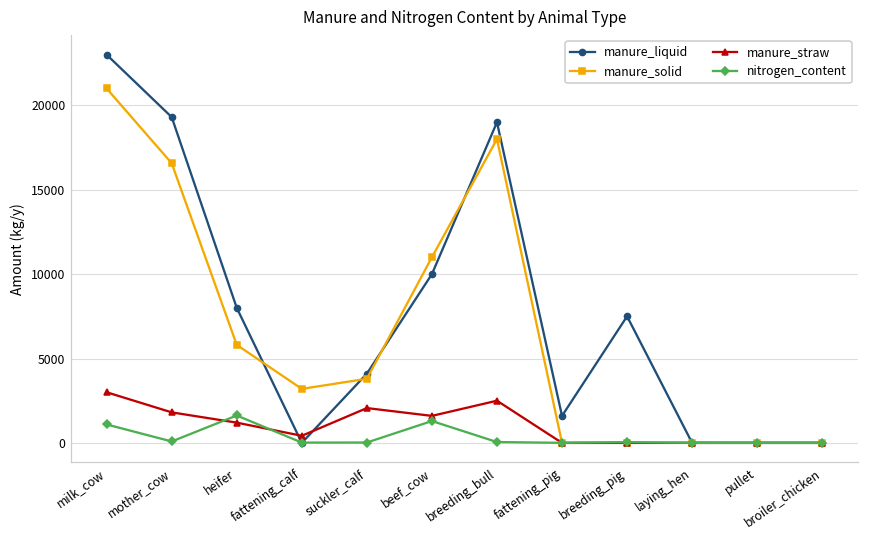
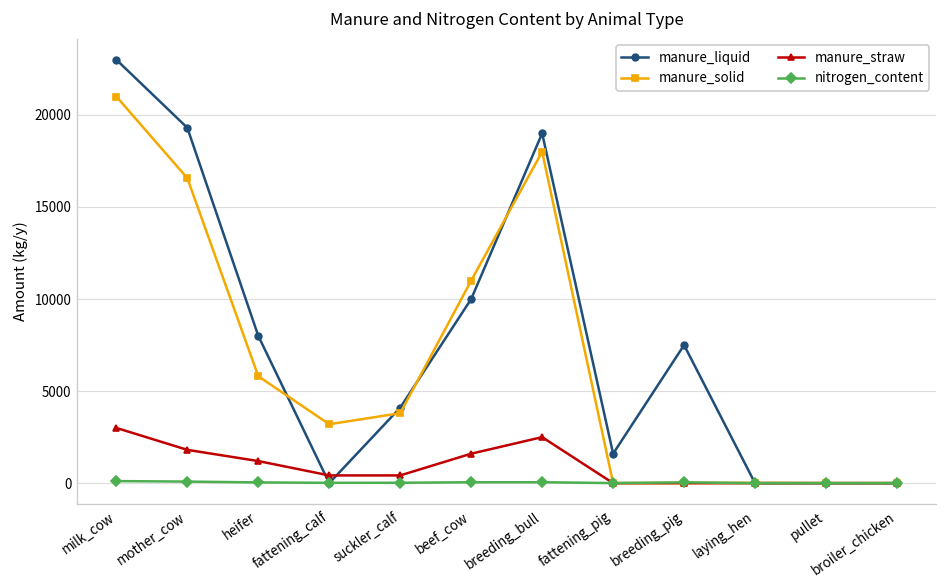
  {
    "manure_liquid": {
      "milk_cow": 23000,
      "mother_cow": 19300,
      "heifer": 8000,
      "suckler_calf": 4100,
      "beef_cow": 10000,
      "breeding_bull": 19000,
      "fattening_pig": 1600,
      "breeding_pig": 7500
    },
    "manure_solid": {
      "milk_cow": 21000,
      "mother_cow": 16600,
      "heifer": 5800,
      "fattening_calf": 3200,
      "suckler_calf": 3800,
      "beef_cow": 11000,
      "breeding_bull": 18000
    },
    "manure_straw": {
      "milk_cow": 3000,
      "mother_cow": 1800,
      "heifer": 1200,
      "fattening_calf": 400,
-     "suckler_calf": 2100,
+     "suckler_calf": 400,
      "beef_cow": 1600,
      "breeding_bull": 2500
    },
    "nitrogen_content": {
-     "milk_cow": 1100,
+     "milk_cow": 100,
      "mother_cow": 100,
-     "heifer": 1600,
+     "heifer": 0,
      "suckler_calf": 0,
-     "beef_cow": 1300,
+     "beef_cow": 0,
      "breeding_bull": 100
    }
  }
